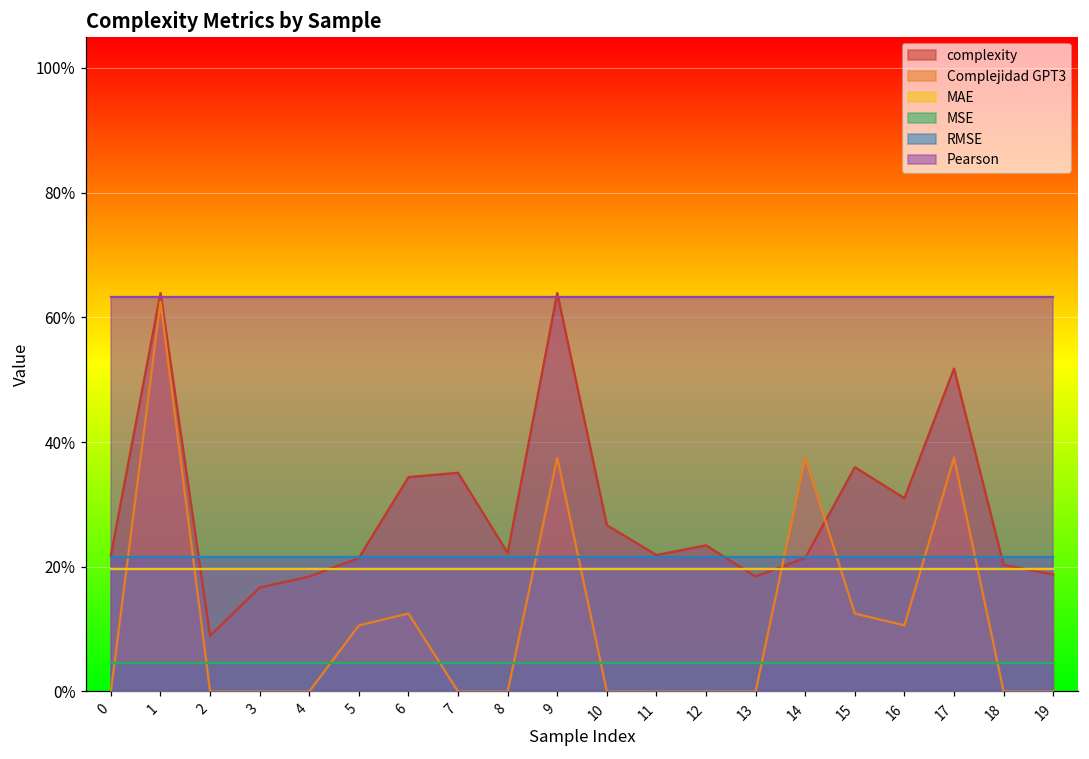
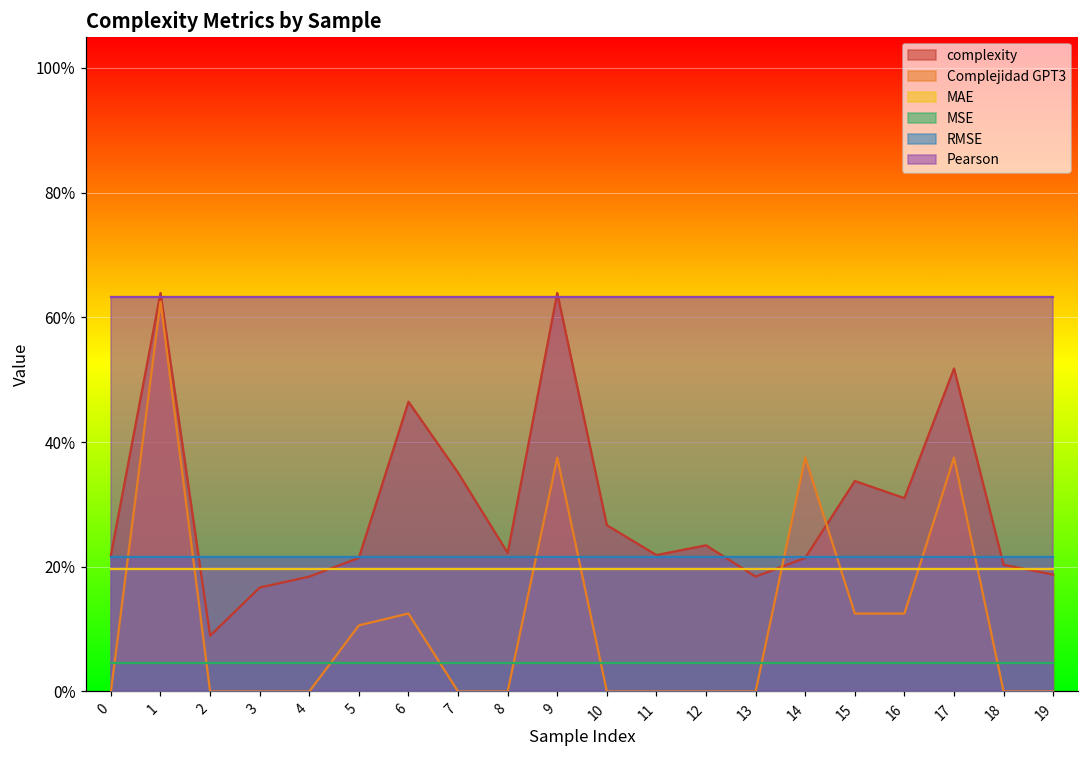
  {
    "complexity": {
      "1": "64%",
      "2": "9%",
      "3": "17%",
      "4": "18%",
-     "6": "34%",
+     "6": "46%",
      "7": "35%",
      "8": "22%",
      "9": "64%",
      "10": "27%",
      "12": "23%",
      "13": "18%",
-     "15": "36%",
+     "15": "34%",
      "16": "31%",
      "17": "52%",
      "18": "20%",
      "19": "19%"
    },
    "Complejidad GPT3": {
      "0": "0%",
      "1": "63%",
      "2": "0%",
      "3": "0%",
      "4": "0%",
      "5": "11%",
      "6": "13%",
      "7": "0%",
      "8": "0%",
      "9": "38%",
      "10": "0%",
      "11": "0%",
      "12": "0%",
      "13": "0%",
      "14": "38%",
      "15": "13%",
-     "16": "11%",
+     "16": "13%",
      "17": "38%",
      "18": "0%",
      "19": "0%"
    },
    "MAE": {
      "0": "20%",
      "1": "20%",
      "2": "20%",
      "3": "20%",
      "4": "20%",
      "5": "20%",
      "6": "20%",
      "7": "20%",
      "8": "20%",
      "9": "20%",
      "10": "20%",
      "11": "20%",
      "12": "20%",
      "13": "20%",
      "14": "20%",
      "15": "20%",
      "16": "20%",
      "17": "20%",
      "18": "20%",
      "19": "20%"
    },
    "MSE": {
      "0": "5%",
      "1": "5%",
      "2": "5%",
      "3": "5%",
      "4": "5%",
      "5": "5%",
      "6": "5%",
      "7": "5%",
      "8": "5%",
      "9": "5%",
      "10": "5%",
      "11": "5%",
      "12": "5%",
      "13": "5%",
      "14": "5%",
      "15": "5%",
      "16": "5%",
      "17": "5%",
      "18": "5%",
      "19": "5%"
    },
    "RMSE": {
      "1": "22%",
      "2": "22%",
      "3": "22%",
      "4": "22%",
      "6": "22%",
      "7": "22%",
      "8": "22%",
      "9": "22%",
      "10": "22%",
      "12": "22%",
      "13": "22%",
      "15": "22%",
      "16": "22%",
      "17": "22%",
      "18": "22%",
      "19": "22%"
    },
    "Pearson": {
      "0": "63%",
      "1": "63%",
      "2": "63%",
      "3": "63%",
      "4": "63%",
      "5": "63%",
      "6": "63%",
      "7": "63%",
      "8": "63%",
      "9": "63%",
      "10": "63%",
      "11": "63%",
      "12": "63%",
      "13": "63%",
      "14": "63%",
      "15": "63%",
      "16": "63%",
      "17": "63%",
      "18": "63%",
      "19": "63%"
    }
  }
